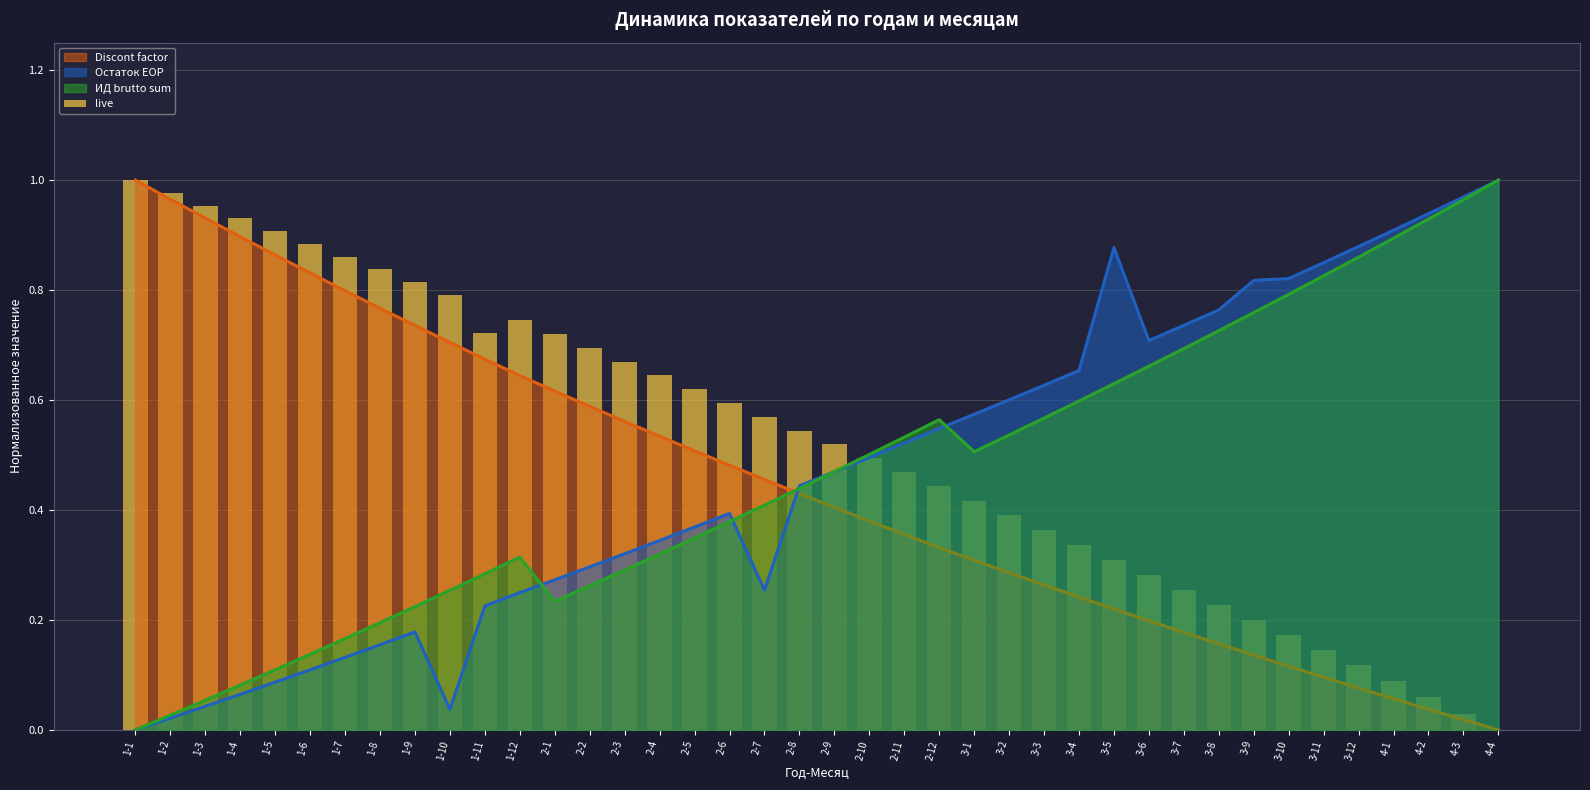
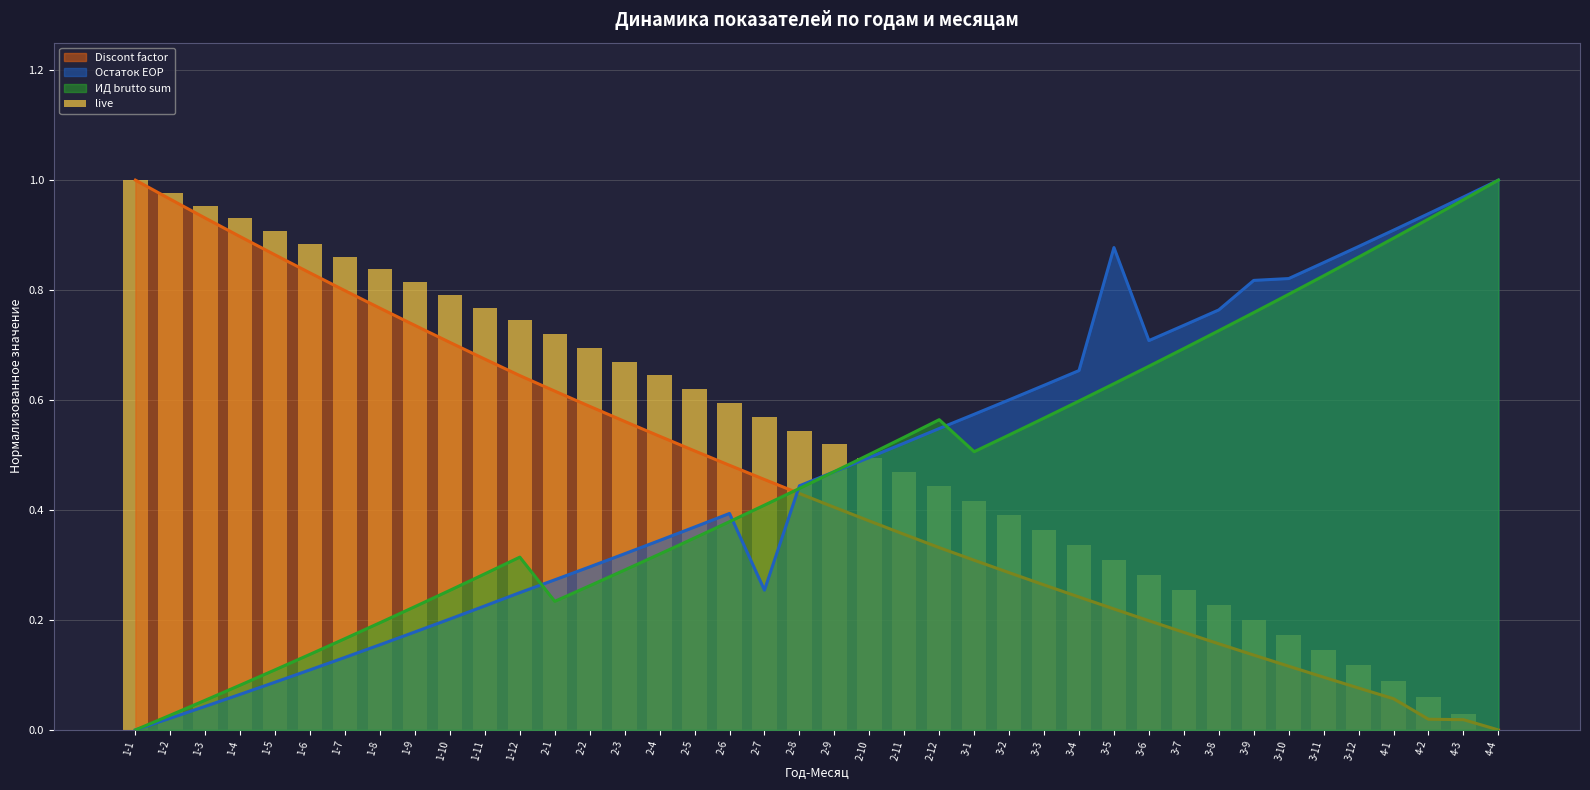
  {
    "Discont factor": {
      "1-1": 1.00,
      "1-2": 0.97,
      "1-3": 0.93,
      "1-4": 0.90,
      "1-5": 0.86,
      "1-6": 0.83,
      "1-7": 0.80,
      "1-8": 0.77,
      "1-9": 0.74,
      "1-10": 0.70,
      "1-11": 0.67,
      "1-12": 0.64,
      "2-1": 0.62,
      "2-2": 0.59,
      "2-3": 0.56,
      "2-4": 0.53,
      "2-5": 0.51,
      "2-6": 0.48,
      "2-7": 0.46,
      "2-8": 0.43,
      "2-9": 0.40,
      "2-10": 0.38,
      "2-11": 0.36,
      "2-12": 0.33,
      "3-1": 0.31,
      "3-2": 0.29,
      "3-3": 0.26,
      "3-4": 0.24,
      "3-5": 0.22,
      "3-6": 0.20,
      "3-7": 0.18,
      "3-8": 0.16,
      "3-9": 0.14,
      "3-10": 0.12,
      "3-11": 0.10,
      "3-12": 0.08,
      "4-1": 0.06,
-     "4-2": 0.04,
+     "4-2": 0.02,
      "4-3": 0.02,
      "4-4": 0.00
    },
    "live": {
      "1-1": 1.00,
      "1-2": 0.98,
      "1-3": 0.95,
      "1-4": 0.93,
      "1-5": 0.91,
      "1-6": 0.88,
      "1-7": 0.86,
      "1-8": 0.84,
      "1-9": 0.81,
      "1-10": 0.79,
-     "1-11": 0.72,
+     "1-11": 0.77,
      "1-12": 0.75,
      "2-1": 0.72,
      "2-2": 0.69,
      "2-3": 0.67,
      "2-4": 0.64,
      "2-5": 0.62,
      "2-6": 0.59,
      "2-7": 0.57,
      "2-8": 0.54,
      "2-9": 0.52,
      "2-10": 0.49,
      "2-11": 0.47,
      "2-12": 0.44,
      "3-1": 0.42,
      "3-2": 0.39,
      "3-3": 0.36,
      "3-4": 0.34,
      "3-5": 0.31,
      "3-6": 0.28,
      "3-7": 0.25,
      "3-8": 0.23,
      "3-9": 0.20,
      "3-10": 0.17,
      "3-11": 0.15,
      "3-12": 0.12,
      "4-1": 0.09,
      "4-2": 0.06,
      "4-3": 0.03,
      "4-4": 0.00
    },
    "Остаток EOP": {
      "1-2": 0.02,
      "1-3": 0.04,
      "1-4": 0.06,
      "1-5": 0.09,
      "1-6": 0.11,
      "1-7": 0.13,
      "1-8": 0.15,
      "1-9": 0.18,
-     "1-10": 0.04,
+     "1-10": 0.20,
      "1-11": 0.23,
      "1-12": 0.25,
      "2-1": 0.27,
      "2-2": 0.30,
      "2-3": 0.32,
      "2-4": 0.34,
      "2-5": 0.37,
      "2-6": 0.39,
      "2-7": 0.25,
      "2-8": 0.44,
      "2-10": 0.50,
      "2-11": 0.52,
      "2-12": 0.55,
      "3-1": 0.57,
      "3-2": 0.60,
      "3-3": 0.63,
      "3-4": 0.65,
      "3-5": 0.88,
      "3-6": 0.71,
      "3-7": 0.74,
      "3-8": 0.76,
      "3-9": 0.82,
      "3-10": 0.82,
      "3-11": 0.85,
      "3-12": 0.88,
      "4-1": 0.91,
      "4-2": 0.94,
      "4-3": 0.97
    },
    "ИД brutto sum": {
      "1-2": 0.03,
      "1-3": 0.05,
      "1-4": 0.08,
      "1-5": 0.11,
      "1-6": 0.14,
      "1-7": 0.17,
      "1-8": 0.20,
      "1-9": 0.22,
      "1-10": 0.25,
      "1-11": 0.28,
      "1-12": 0.31,
      "2-1": 0.23,
      "2-2": 0.26,
      "2-3": 0.29,
      "2-4": 0.32,
      "2-5": 0.35,
      "2-6": 0.38,
      "2-7": 0.41,
      "2-8": 0.44,
      "2-10": 0.50,
      "2-11": 0.53,
      "2-12": 0.56,
      "3-1": 0.51,
      "3-2": 0.54,
      "3-3": 0.57,
      "3-4": 0.60,
      "3-5": 0.63,
      "3-6": 0.66,
      "3-7": 0.69,
      "3-8": 0.73,
      "3-9": 0.76,
      "3-10": 0.79,
      "3-11": 0.83,
      "3-12": 0.86,
      "4-1": 0.89,
      "4-2": 0.93,
      "4-3": 0.96
    }
  }
